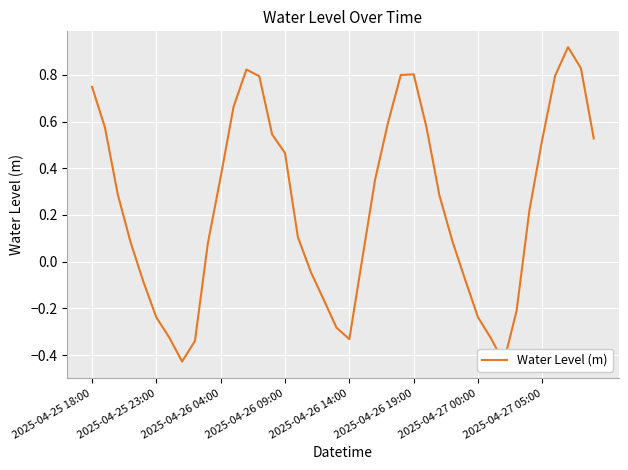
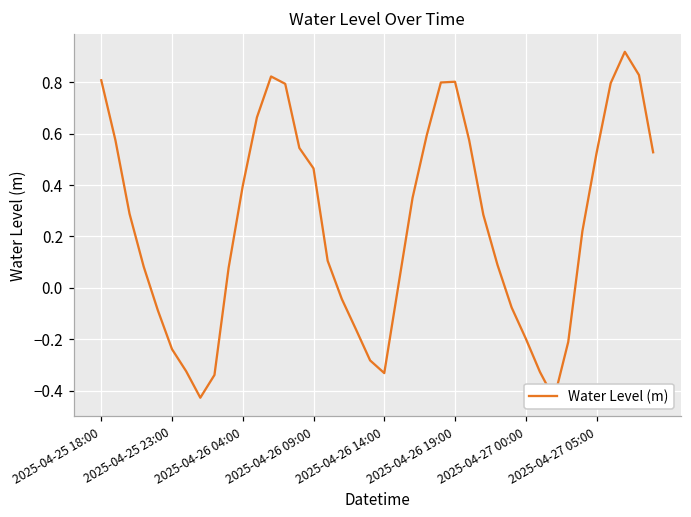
  {
-   "2025-04-25 18:00": 0.75,
+   "2025-04-25 18:00": 0.81,
    "2025-04-25 23:00": -0.24,
-   "2025-04-26 04:00": 0.36,
+   "2025-04-26 04:00": 0.40,
    "2025-04-26 09:00": 0.47,
    "2025-04-26 14:00": -0.33,
    "2025-04-26 19:00": 0.80,
-   "2025-04-27 00:00": -0.24,
+   "2025-04-27 00:00": -0.20,
    "2025-04-27 05:00": 0.52
  }
